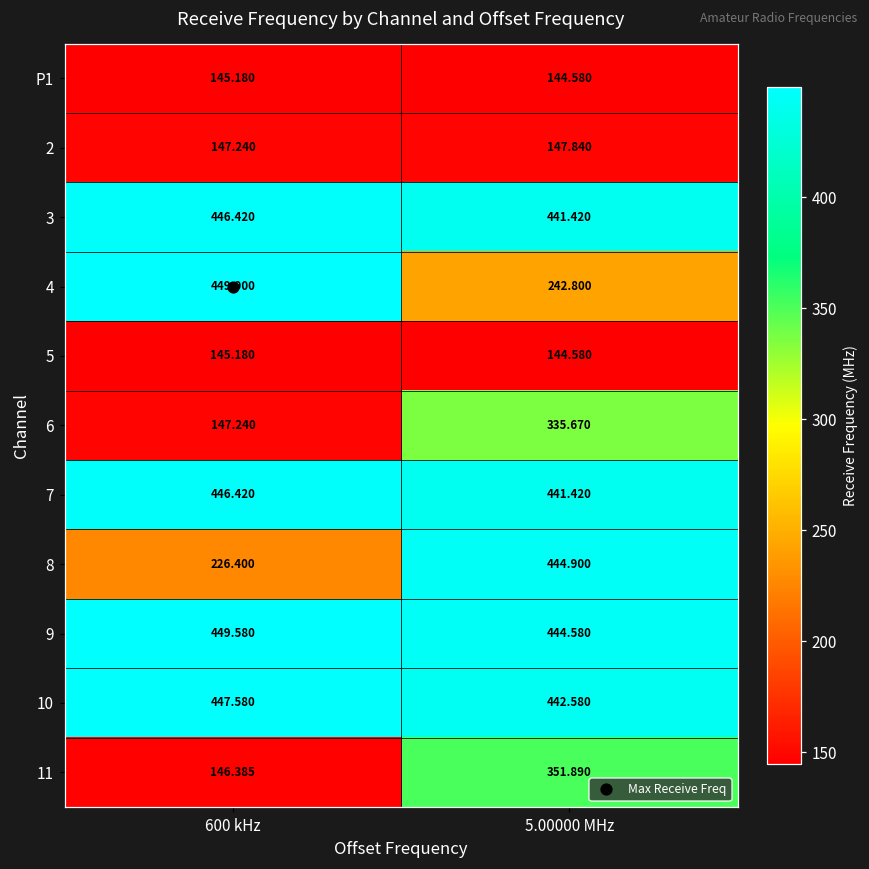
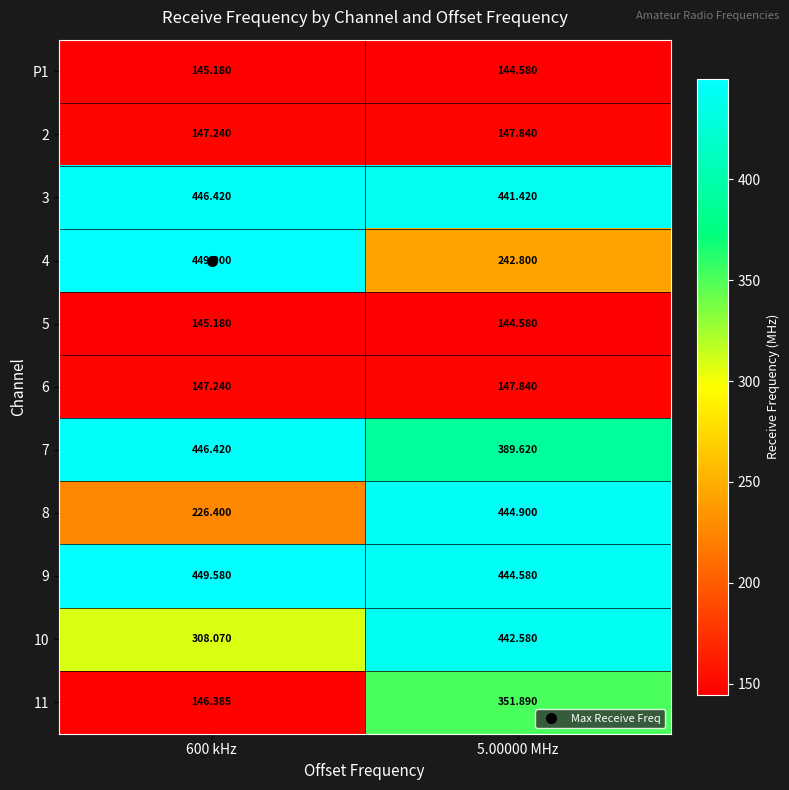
  {
    "P1": {
      "600 kHz": 145.180,
      "5.00000 MHz": 144.580
    },
    "2": {
      "600 kHz": 147.240,
      "5.00000 MHz": 147.840
    },
    "3": {
      "600 kHz": 446.420,
      "5.00000 MHz": 441.420
    },
    "4": {
      "5.00000 MHz": 242.800
    },
    "5": {
      "600 kHz": 145.180,
      "5.00000 MHz": 144.580
    },
    "6": {
      "600 kHz": 147.240,
-     "5.00000 MHz": 335.670
+     "5.00000 MHz": 147.840
    },
    "7": {
      "600 kHz": 446.420,
-     "5.00000 MHz": 441.420
+     "5.00000 MHz": 389.620
    },
    "8": {
      "600 kHz": 226.400,
      "5.00000 MHz": 444.900
    },
    "9": {
      "600 kHz": 449.580,
      "5.00000 MHz": 444.580
    },
    "10": {
-     "600 kHz": 447.580,
+     "600 kHz": 308.070,
      "5.00000 MHz": 442.580
    },
    "11": {
      "600 kHz": 146.385,
      "5.00000 MHz": 351.890
    }
  }
